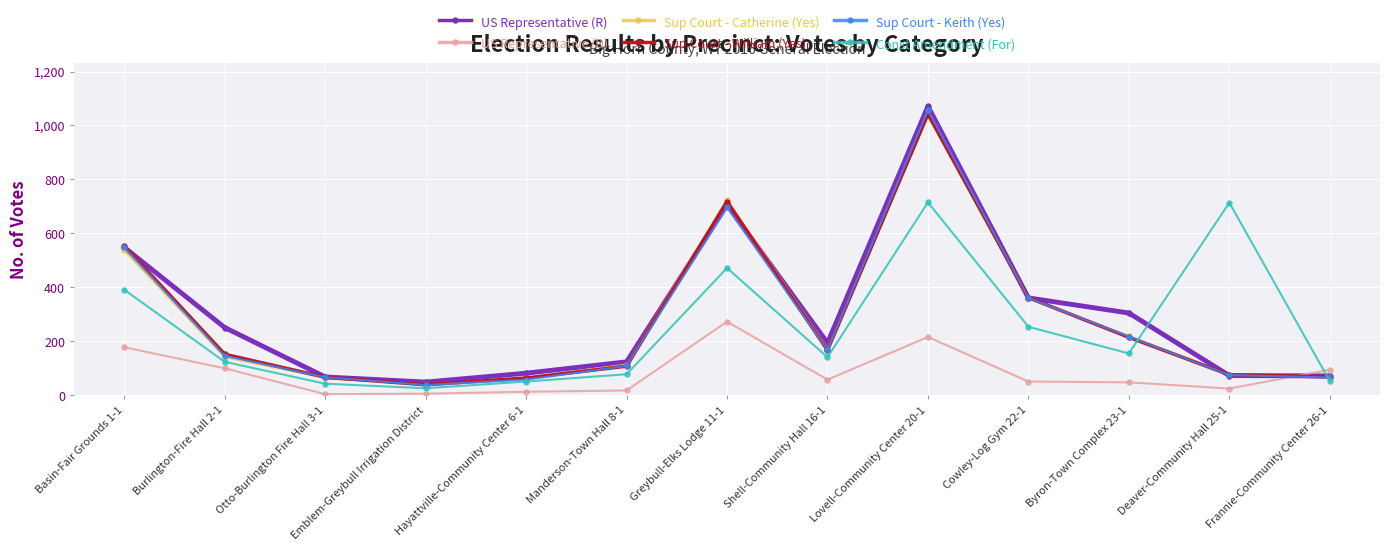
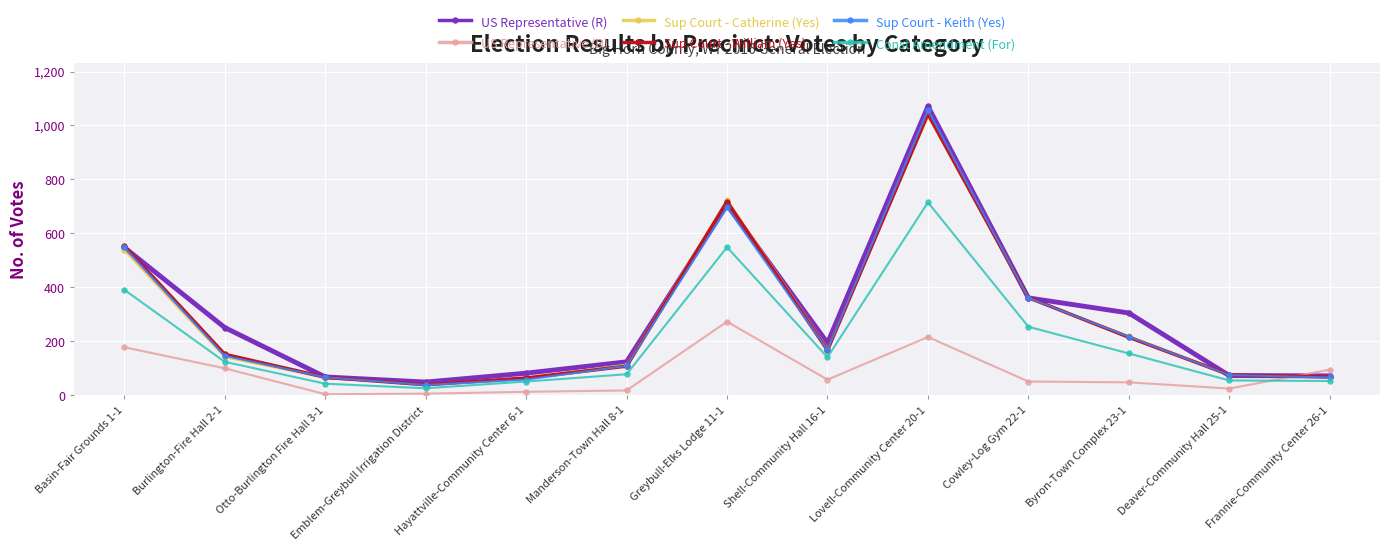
  {
    "US Representative (R)": {
      "Burlington-Fire Hall 2-1": "250",
      "Hayattville-Community Center 6-1": "80",
      "Manderson-Town Hall 8-1": "120",
      "Shell-Community Hall 16-1": "190",
      "Lovell-Community Center 20-1": "1,070",
      "Byron-Town Complex 23-1": "310"
    },
    "US Representative (D)": {
      "Basin-Fair Grounds 1-1": "180",
      "Burlington-Fire Hall 2-1": "100",
      "Otto-Burlington Fire Hall 3-1": "0",
      "Emblem-Greybull Irrigation District": "10",
      "Hayattville-Community Center 6-1": "10",
      "Manderson-Town Hall 8-1": "20",
      "Greybull-Elks Lodge 11-1": "270",
      "Shell-Community Hall 16-1": "60",
      "Lovell-Community Center 20-1": "220",
      "Cowley-Log Gym 22-1": "50",
      "Byron-Town Complex 23-1": "50",
      "Deaver-Community Hall 25-1": "30",
      "Frannie-Community Center 26-1": "100"
    },
    "Sup Court - Catherine (Yes)": {
      "Basin-Fair Grounds 1-1": "540"
    },
    "Sup Court - Keith (Yes)": {
      "Lovell-Community Center 20-1": "1,060"
    },
    "Const Amendment (For)": {
      "Basin-Fair Grounds 1-1": "390",
      "Burlington-Fire Hall 2-1": "120",
      "Otto-Burlington Fire Hall 3-1": "40",
      "Emblem-Greybull Irrigation District": "30",
      "Manderson-Town Hall 8-1": "80",
-     "Greybull-Elks Lodge 11-1": "470",
+     "Greybull-Elks Lodge 11-1": "550",
      "Shell-Community Hall 16-1": "140",
      "Lovell-Community Center 20-1": "720",
      "Cowley-Log Gym 22-1": "250",
      "Byron-Town Complex 23-1": "160",
-     "Deaver-Community Hall 25-1": "710",
+     "Deaver-Community Hall 25-1": "60",
      "Frannie-Community Center 26-1": "50"
    }
  }
